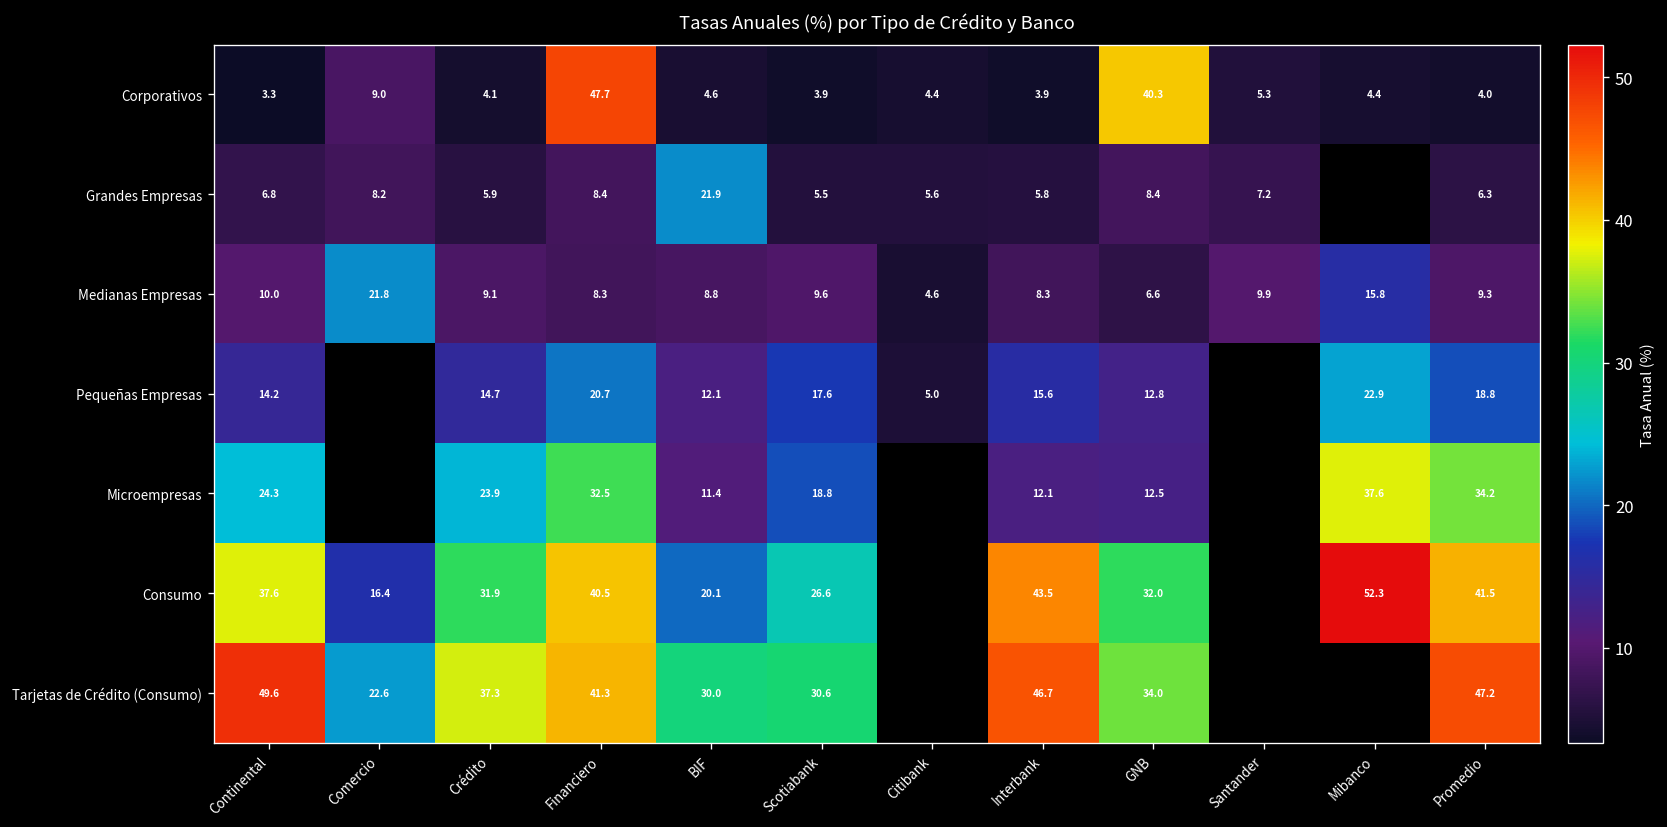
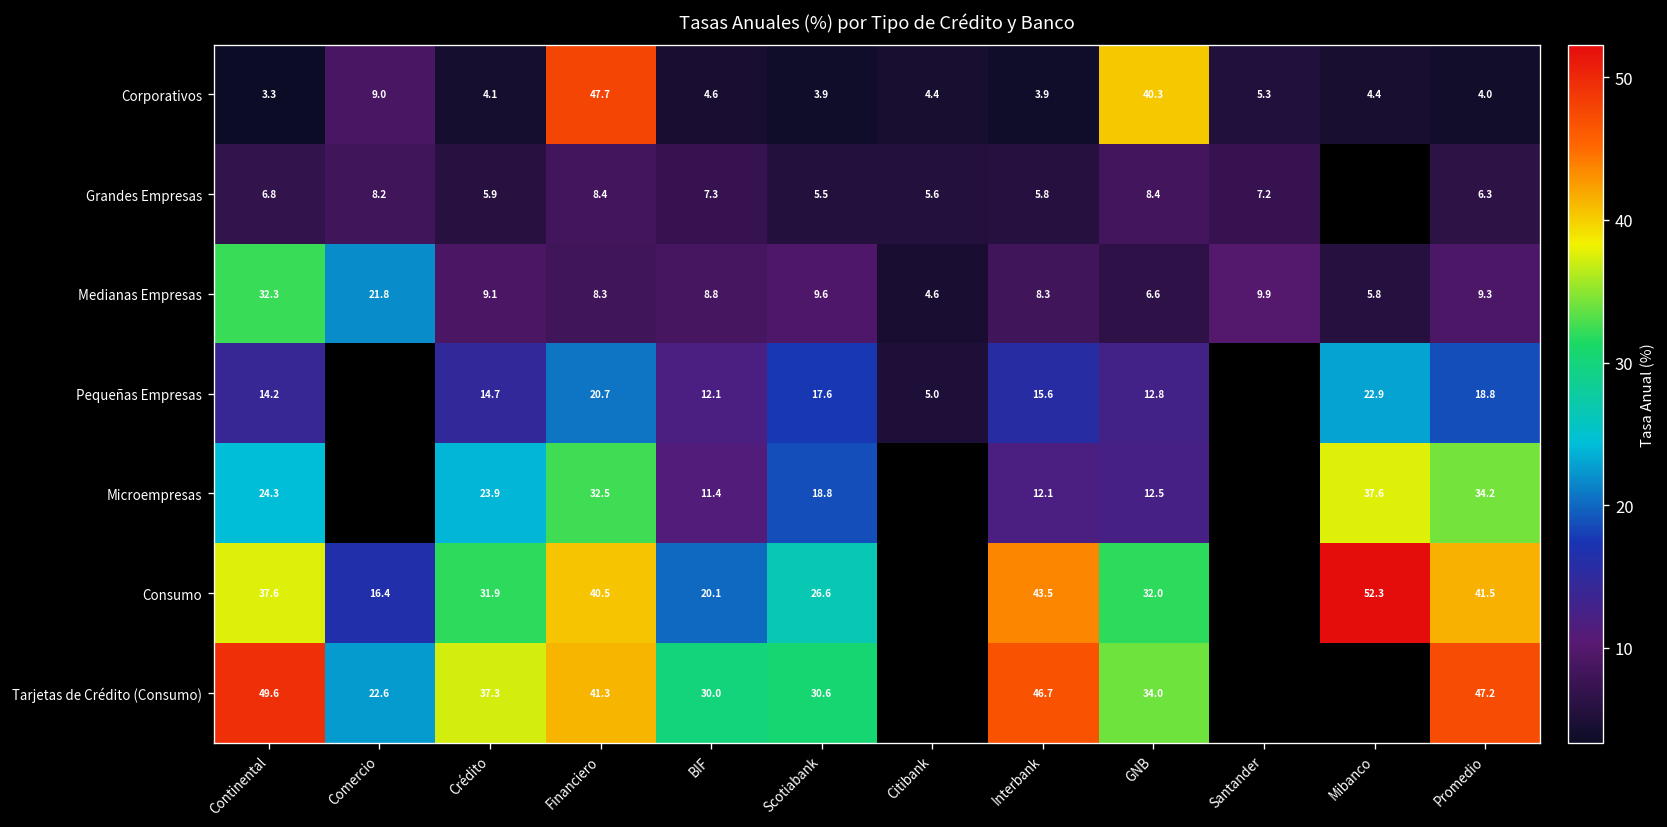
  {
    "Corporativos": {
      "Continental": 3.3,
      "Comercio": 9.0,
      "Crédito": 4.1,
      "Financiero": 47.7,
      "BIF": 4.6,
      "Scotiabank": 3.9,
      "Citibank": 4.4,
      "Interbank": 3.9,
      "GNB": 40.3,
      "Santander": 5.3,
      "Mibanco": 4.4,
      "Promedio": 4.0
    },
    "Grandes Empresas": {
      "Continental": 6.8,
      "Comercio": 8.2,
      "Crédito": 5.9,
      "Financiero": 8.4,
-     "BIF": 21.9,
+     "BIF": 7.3,
      "Scotiabank": 5.5,
      "Citibank": 5.6,
      "Interbank": 5.8,
      "GNB": 8.4,
      "Santander": 7.2,
      "Promedio": 6.3
    },
    "Medianas Empresas": {
-     "Continental": 10.0,
+     "Continental": 32.3,
      "Comercio": 21.8,
      "Crédito": 9.1,
      "Financiero": 8.3,
      "BIF": 8.8,
      "Scotiabank": 9.6,
      "Citibank": 4.6,
      "Interbank": 8.3,
      "GNB": 6.6,
      "Santander": 9.9,
-     "Mibanco": 15.8,
+     "Mibanco": 5.8,
      "Promedio": 9.3
    },
    "Pequeñas Empresas": {
      "Continental": 14.2,
      "Crédito": 14.7,
      "Financiero": 20.7,
      "BIF": 12.1,
      "Scotiabank": 17.6,
      "Citibank": 5.0,
      "Interbank": 15.6,
      "GNB": 12.8,
      "Mibanco": 22.9,
      "Promedio": 18.8
    },
    "Microempresas": {
      "Continental": 24.3,
      "Crédito": 23.9,
      "Financiero": 32.5,
      "BIF": 11.4,
      "Scotiabank": 18.8,
      "Interbank": 12.1,
      "GNB": 12.5,
      "Mibanco": 37.6,
      "Promedio": 34.2
    },
    "Consumo": {
      "Continental": 37.6,
      "Comercio": 16.4,
      "Crédito": 31.9,
      "Financiero": 40.5,
      "BIF": 20.1,
      "Scotiabank": 26.6,
      "Interbank": 43.5,
      "GNB": 32.0,
      "Mibanco": 52.3,
      "Promedio": 41.5
    },
    "Tarjetas de Crédito (Consumo)": {
      "Continental": 49.6,
      "Comercio": 22.6,
      "Crédito": 37.3,
      "Financiero": 41.3,
      "BIF": 30.0,
      "Scotiabank": 30.6,
      "Interbank": 46.7,
      "GNB": 34.0,
      "Promedio": 47.2
    }
  }
